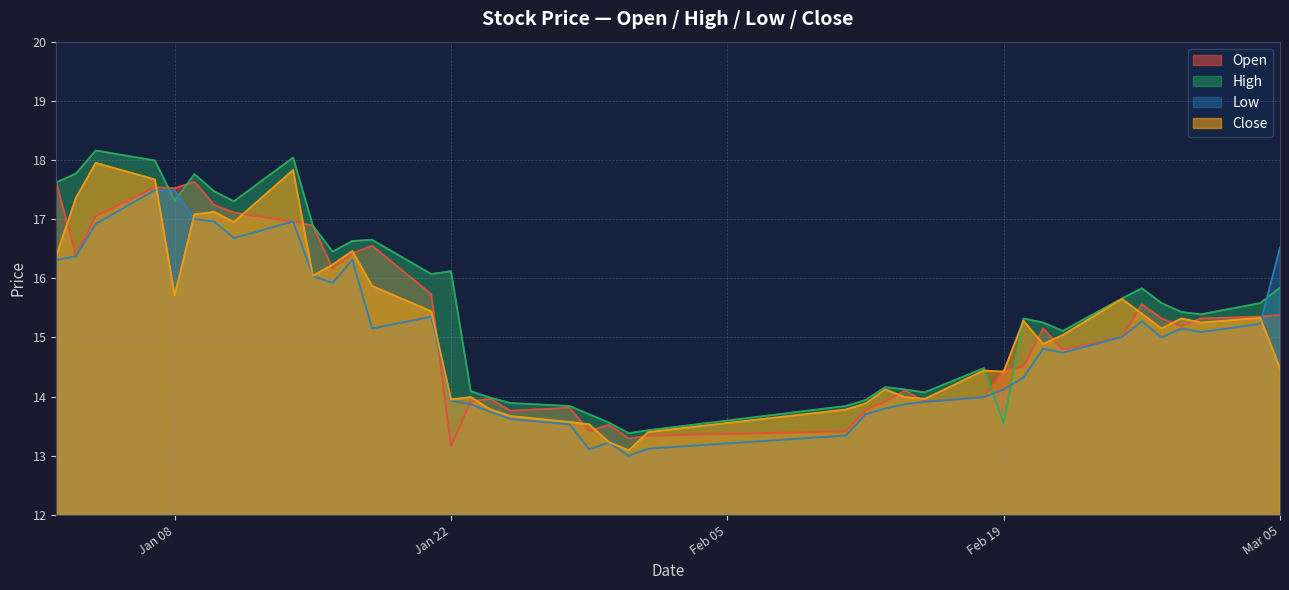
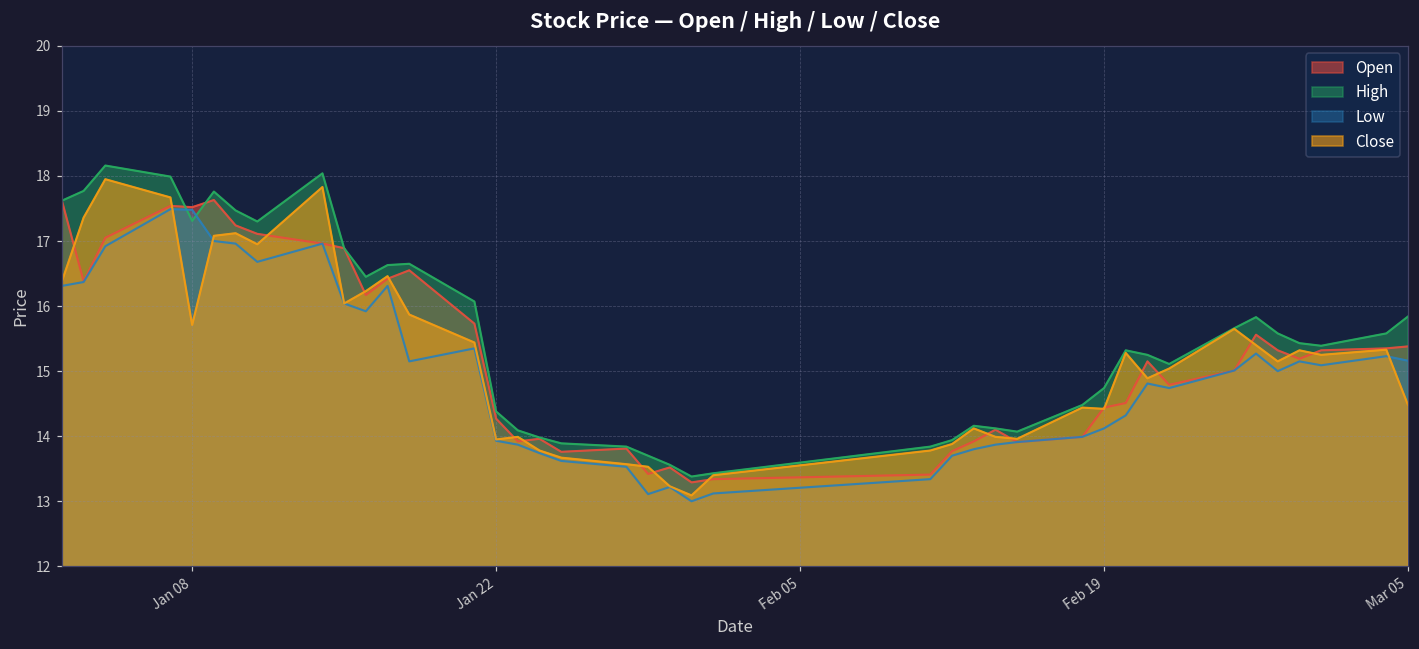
  {
    "Open": {
-     "Jan 22": 13.2,
+     "Jan 22": 14.3,
      "Mar 05": 15.4
    },
    "High": {
      "Jan 08": 17.3,
-     "Jan 22": 16.1,
-     "Feb 19": 13.6,
+     "Jan 22": 14.4,
+     "Feb 19": 14.7,
      "Mar 05": 15.8
    },
    "Low": {
      "Feb 19": 14.1,
-     "Mar 05": 16.5
+     "Mar 05": 15.2
    },
    "Close": {
      "Jan 08": 15.7,
      "Mar 05": 14.5
    }
  }
